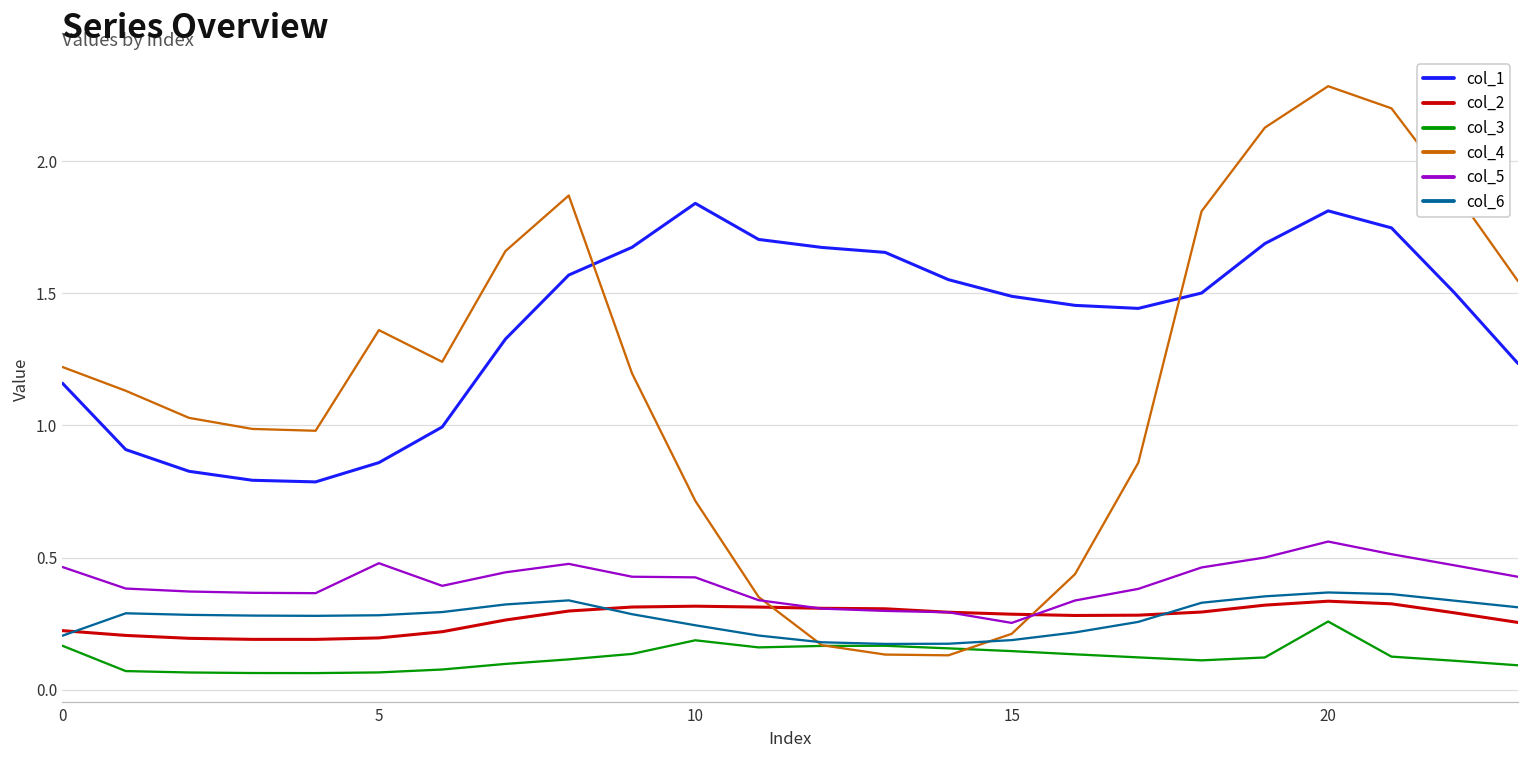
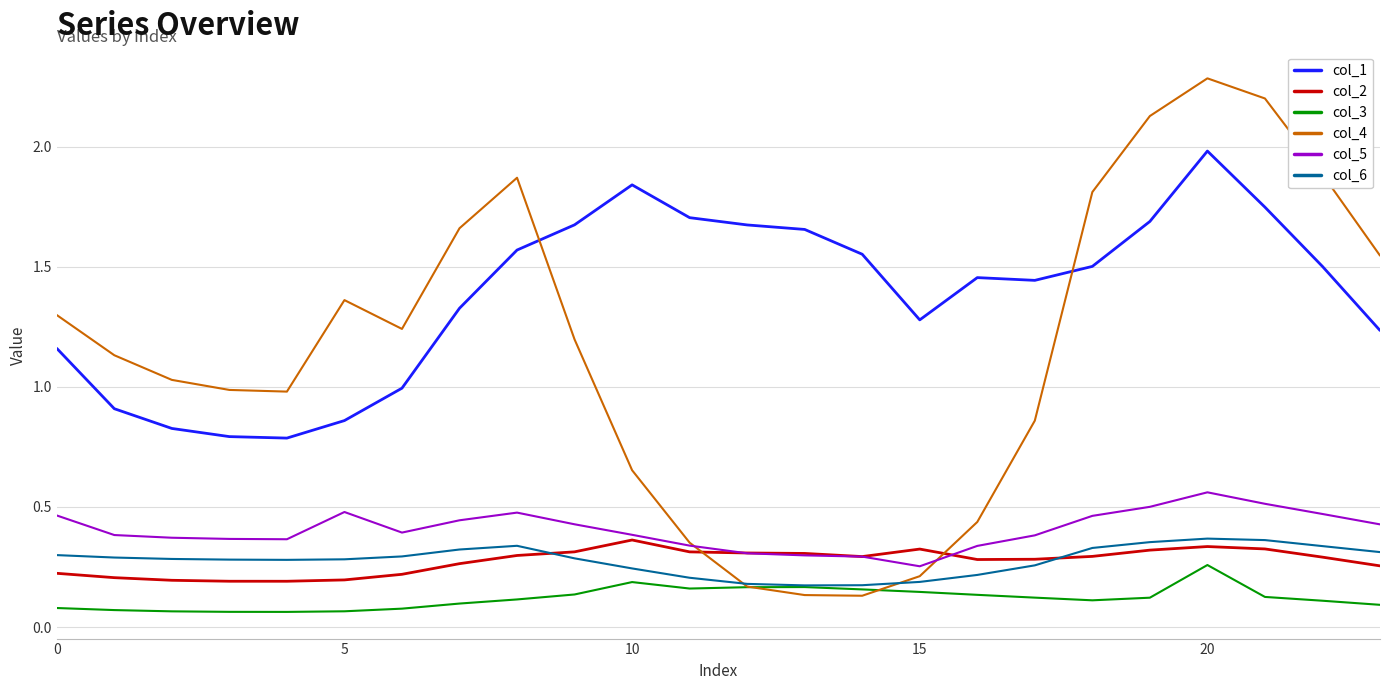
  {
    "col_1": {
      "0": 1.16,
      "5": 0.86,
      "10": 1.84,
-     "15": 1.49,
-     "20": 1.81
+     "15": 1.28,
+     "20": 1.98
    },
    "col_2": {
      "0": 0.22,
      "5": 0.20,
-     "10": 0.32,
-     "15": 0.29,
+     "10": 0.36,
+     "15": 0.32,
      "20": 0.34
    },
    "col_3": {
-     "0": 0.17,
+     "0": 0.08,
      "5": 0.07,
      "10": 0.19,
      "15": 0.15,
      "20": 0.26
    },
    "col_4": {
-     "0": 1.22,
+     "0": 1.30,
      "5": 1.36,
-     "10": 0.71,
+     "10": 0.65,
      "15": 0.21,
      "20": 2.28
    },
    "col_5": {
      "0": 0.46,
      "5": 0.48,
-     "10": 0.43,
+     "10": 0.38,
      "15": 0.25,
      "20": 0.56
    },
    "col_6": {
-     "0": 0.20,
+     "0": 0.30,
      "5": 0.28,
      "10": 0.24,
      "15": 0.19,
      "20": 0.37
    }
  }
